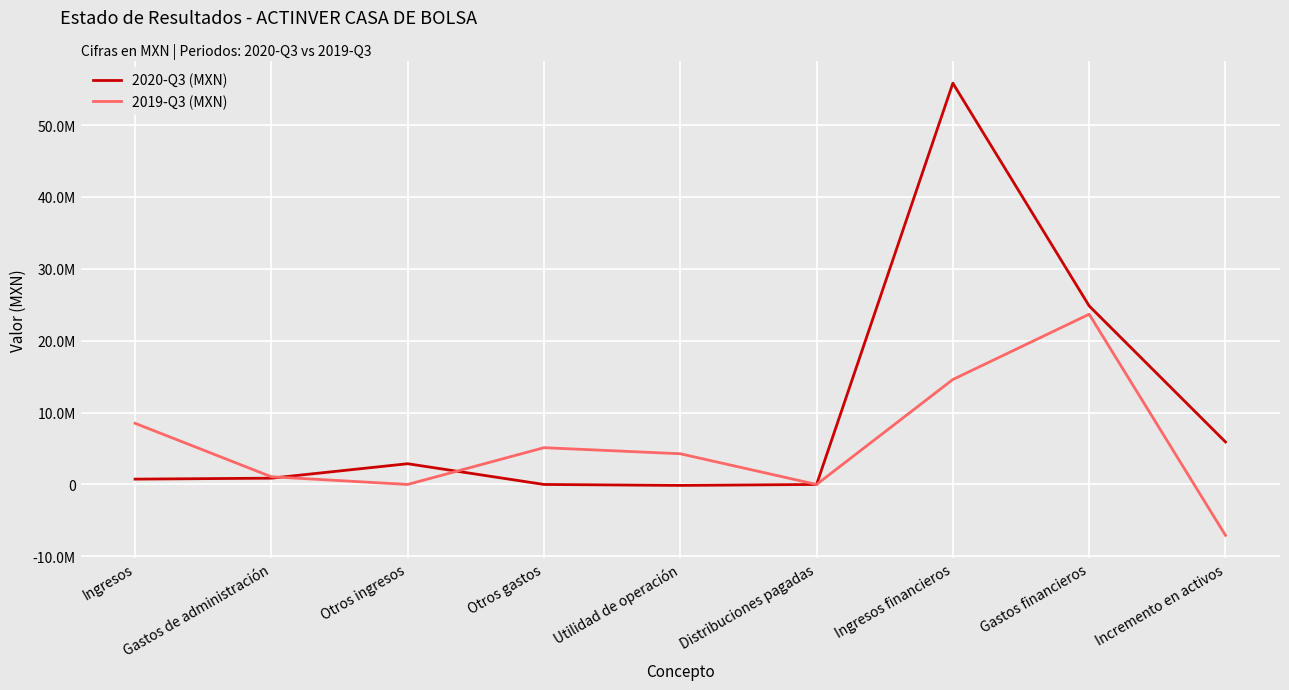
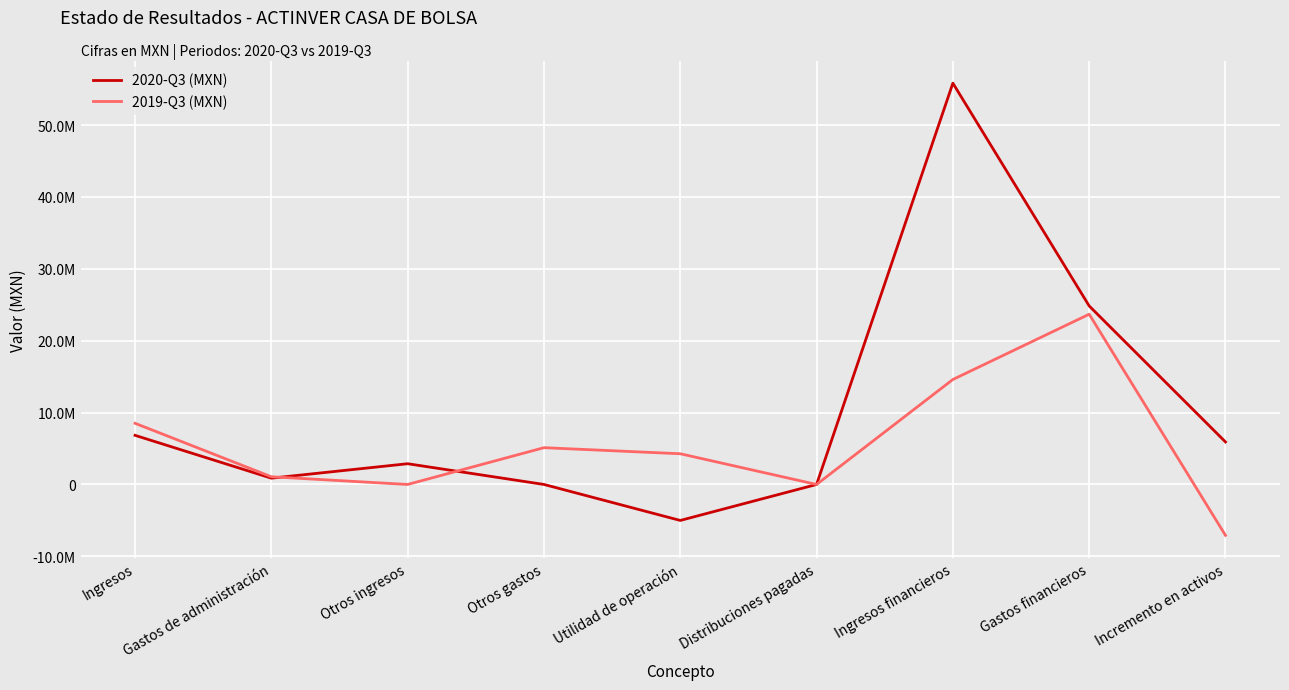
  {
    "2020-Q3 (MXN)": {
-     "Ingresos": 1000000,
+     "Ingresos": 7000000,
      "Otros ingresos": 3000000,
      "Otros gastos": 0,
-     "Utilidad de operación": 0,
+     "Utilidad de operación": -5000000,
      "Ingresos financieros": 56000000,
      "Gastos financieros": 25000000,
      "Incremento en activos": 6000000
    },
    "2019-Q3 (MXN)": {
      "Ingresos": 9000000,
      "Otros ingresos": 0,
      "Otros gastos": 5000000,
      "Utilidad de operación": 4000000,
      "Ingresos financieros": 15000000,
      "Gastos financieros": 24000000,
      "Incremento en activos": -7000000
    }
  }
